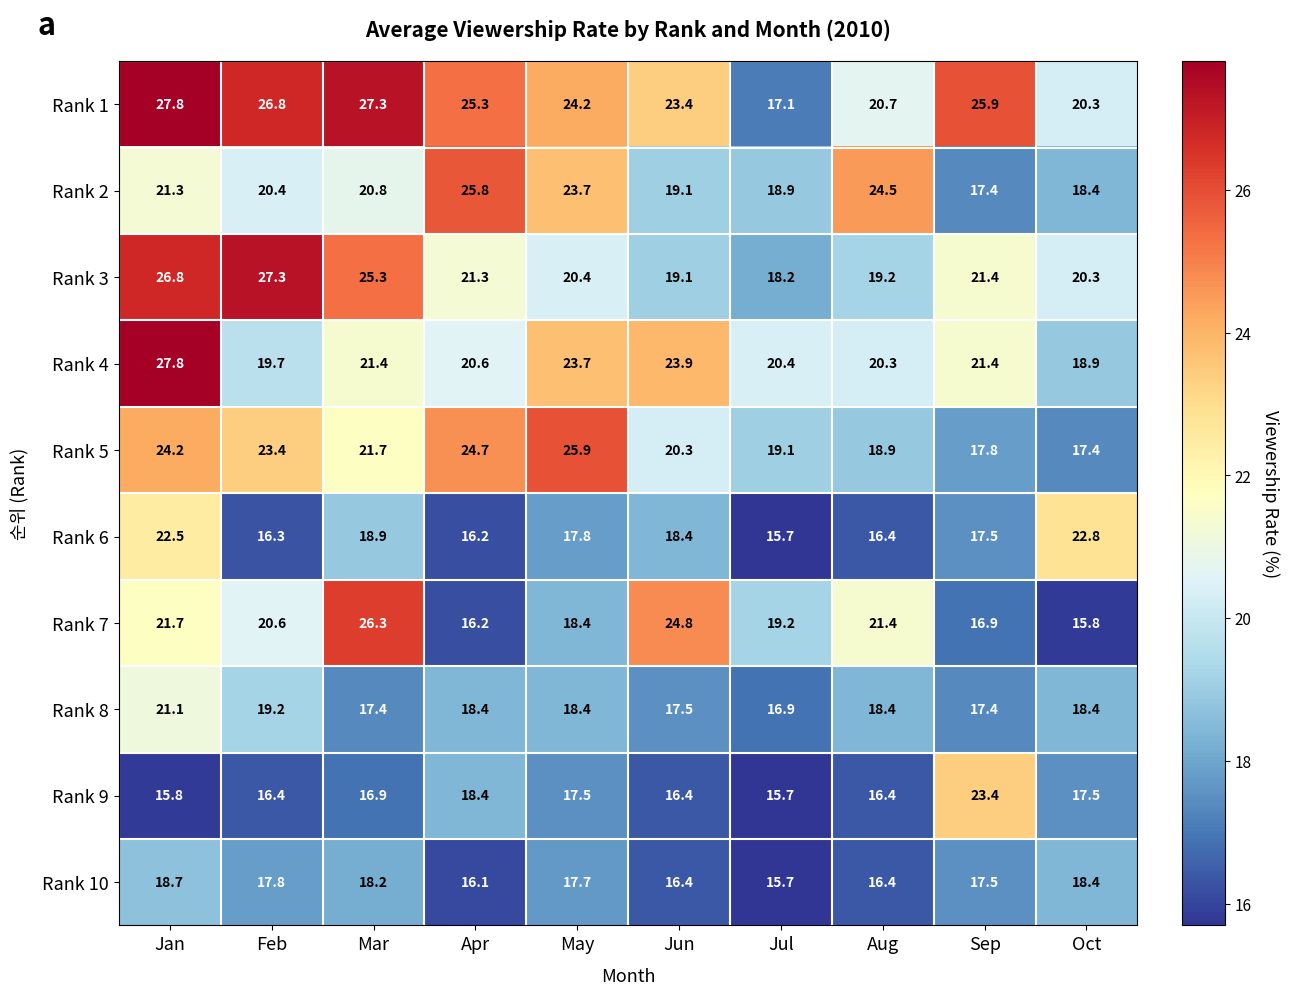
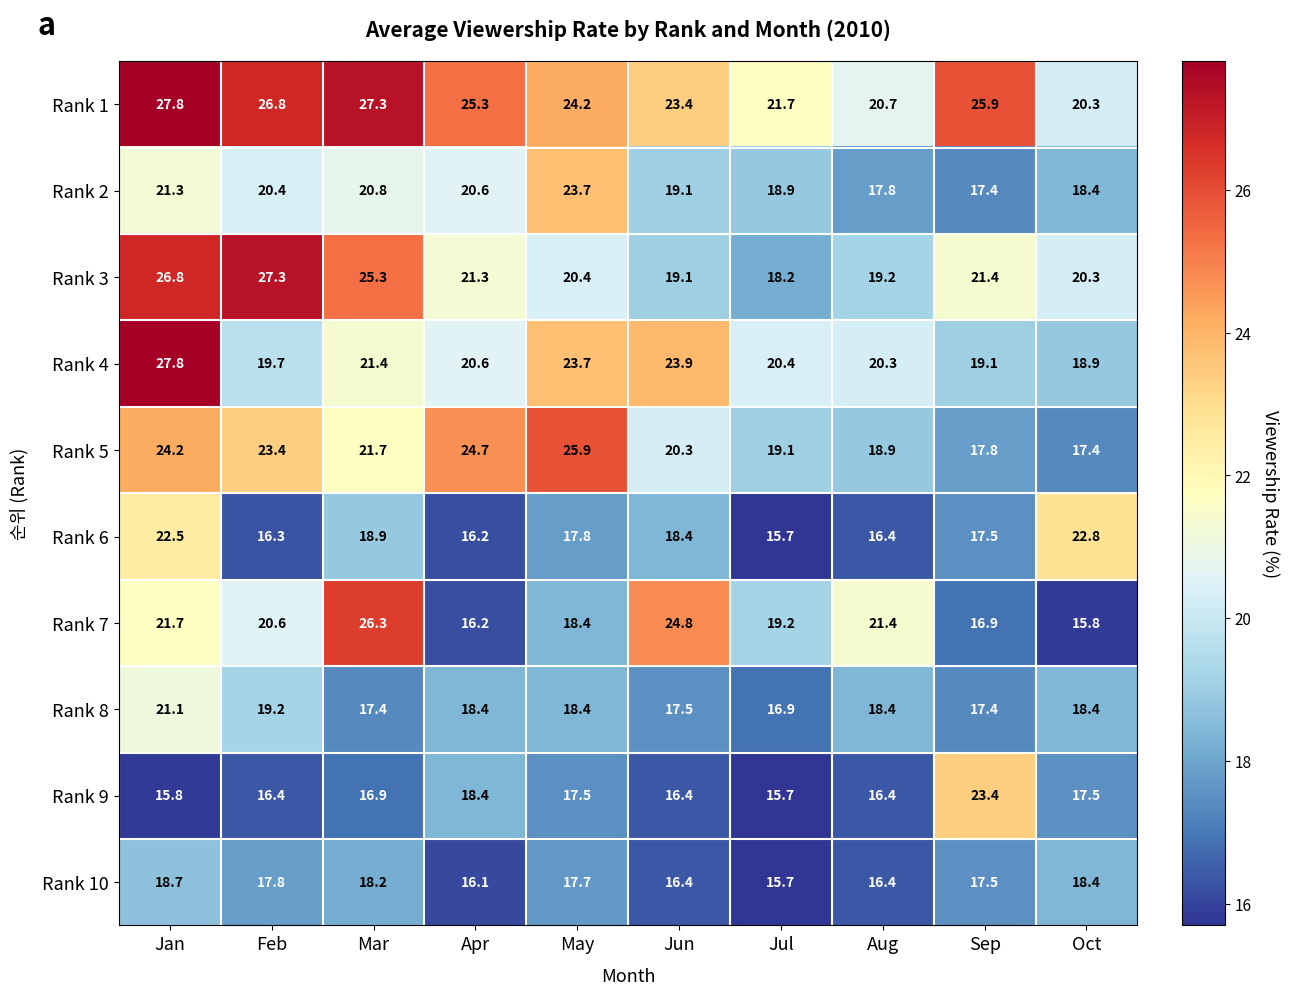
  {
    "Rank 1": {
      "Jan": 27.8,
      "Feb": 26.8,
      "Mar": 27.3,
      "Apr": 25.3,
      "May": 24.2,
      "Jun": 23.4,
-     "Jul": 17.1,
+     "Jul": 21.7,
      "Aug": 20.7,
      "Sep": 25.9,
      "Oct": 20.3
    },
    "Rank 2": {
      "Jan": 21.3,
      "Feb": 20.4,
      "Mar": 20.8,
-     "Apr": 25.8,
+     "Apr": 20.6,
      "May": 23.7,
      "Jun": 19.1,
      "Jul": 18.9,
-     "Aug": 24.5,
+     "Aug": 17.8,
      "Sep": 17.4,
      "Oct": 18.4
    },
    "Rank 3": {
      "Jan": 26.8,
      "Feb": 27.3,
      "Mar": 25.3,
      "Apr": 21.3,
      "May": 20.4,
      "Jun": 19.1,
      "Jul": 18.2,
      "Aug": 19.2,
      "Sep": 21.4,
      "Oct": 20.3
    },
    "Rank 4": {
      "Jan": 27.8,
      "Feb": 19.7,
      "Mar": 21.4,
      "Apr": 20.6,
      "May": 23.7,
      "Jun": 23.9,
      "Jul": 20.4,
      "Aug": 20.3,
-     "Sep": 21.4,
+     "Sep": 19.1,
      "Oct": 18.9
    },
    "Rank 5": {
      "Jan": 24.2,
      "Feb": 23.4,
      "Mar": 21.7,
      "Apr": 24.7,
      "May": 25.9,
      "Jun": 20.3,
      "Jul": 19.1,
      "Aug": 18.9,
      "Sep": 17.8,
      "Oct": 17.4
    },
    "Rank 6": {
      "Jan": 22.5,
      "Feb": 16.3,
      "Mar": 18.9,
      "Apr": 16.2,
      "May": 17.8,
      "Jun": 18.4,
      "Jul": 15.7,
      "Aug": 16.4,
      "Sep": 17.5,
      "Oct": 22.8
    },
    "Rank 7": {
      "Jan": 21.7,
      "Feb": 20.6,
      "Mar": 26.3,
      "Apr": 16.2,
      "May": 18.4,
      "Jun": 24.8,
      "Jul": 19.2,
      "Aug": 21.4,
      "Sep": 16.9,
      "Oct": 15.8
    },
    "Rank 8": {
      "Jan": 21.1,
      "Feb": 19.2,
      "Mar": 17.4,
      "Apr": 18.4,
      "May": 18.4,
      "Jun": 17.5,
      "Jul": 16.9,
      "Aug": 18.4,
      "Sep": 17.4,
      "Oct": 18.4
    },
    "Rank 9": {
      "Jan": 15.8,
      "Feb": 16.4,
      "Mar": 16.9,
      "Apr": 18.4,
      "May": 17.5,
      "Jun": 16.4,
      "Jul": 15.7,
      "Aug": 16.4,
      "Sep": 23.4,
      "Oct": 17.5
    },
    "Rank 10": {
      "Jan": 18.7,
      "Feb": 17.8,
      "Mar": 18.2,
      "Apr": 16.1,
      "May": 17.7,
      "Jun": 16.4,
      "Jul": 15.7,
      "Aug": 16.4,
      "Sep": 17.5,
      "Oct": 18.4
    }
  }
